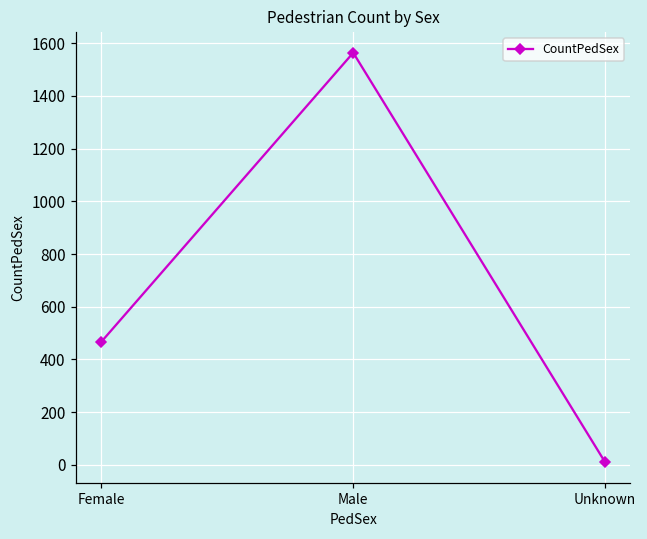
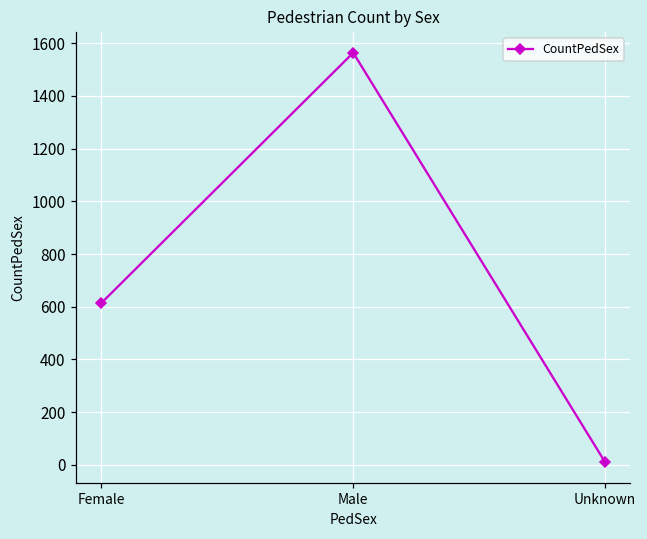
  {
-   "Female": 470,
+   "Female": 610,
    "Male": 1560,
    "Unknown": 10
  }
